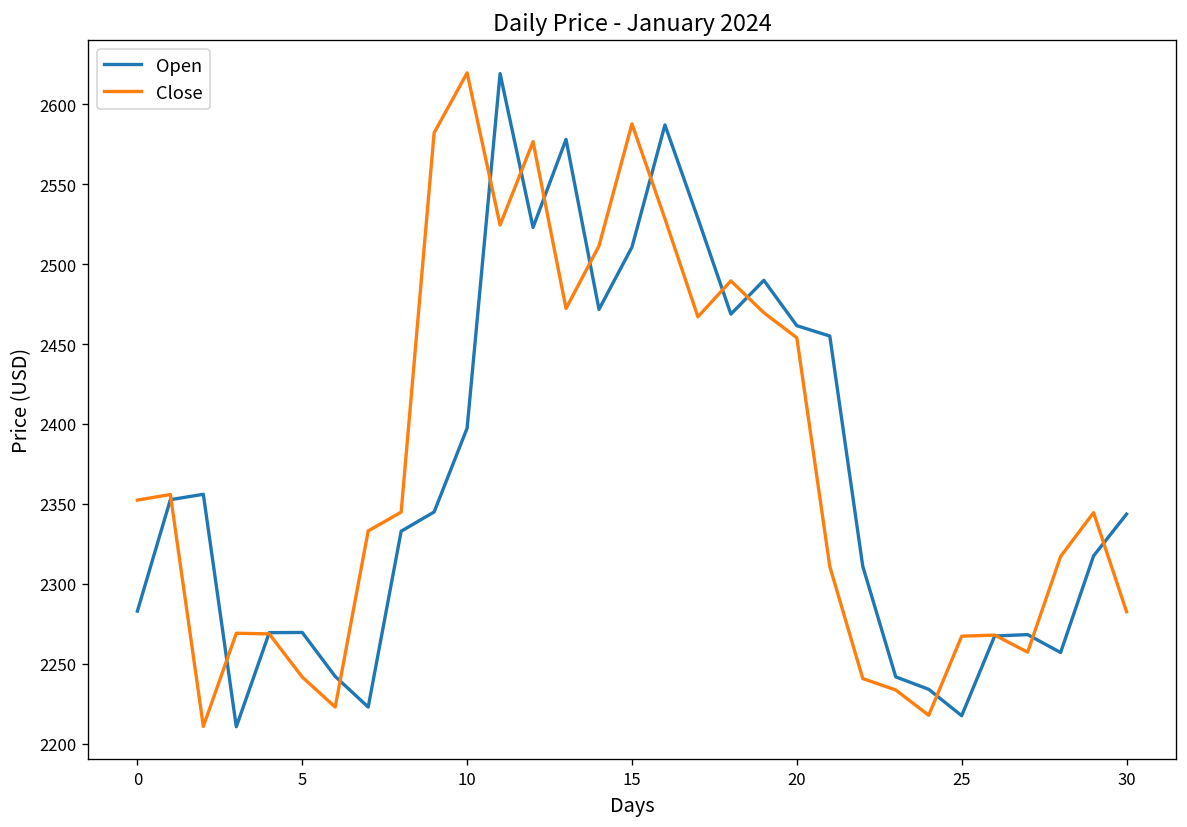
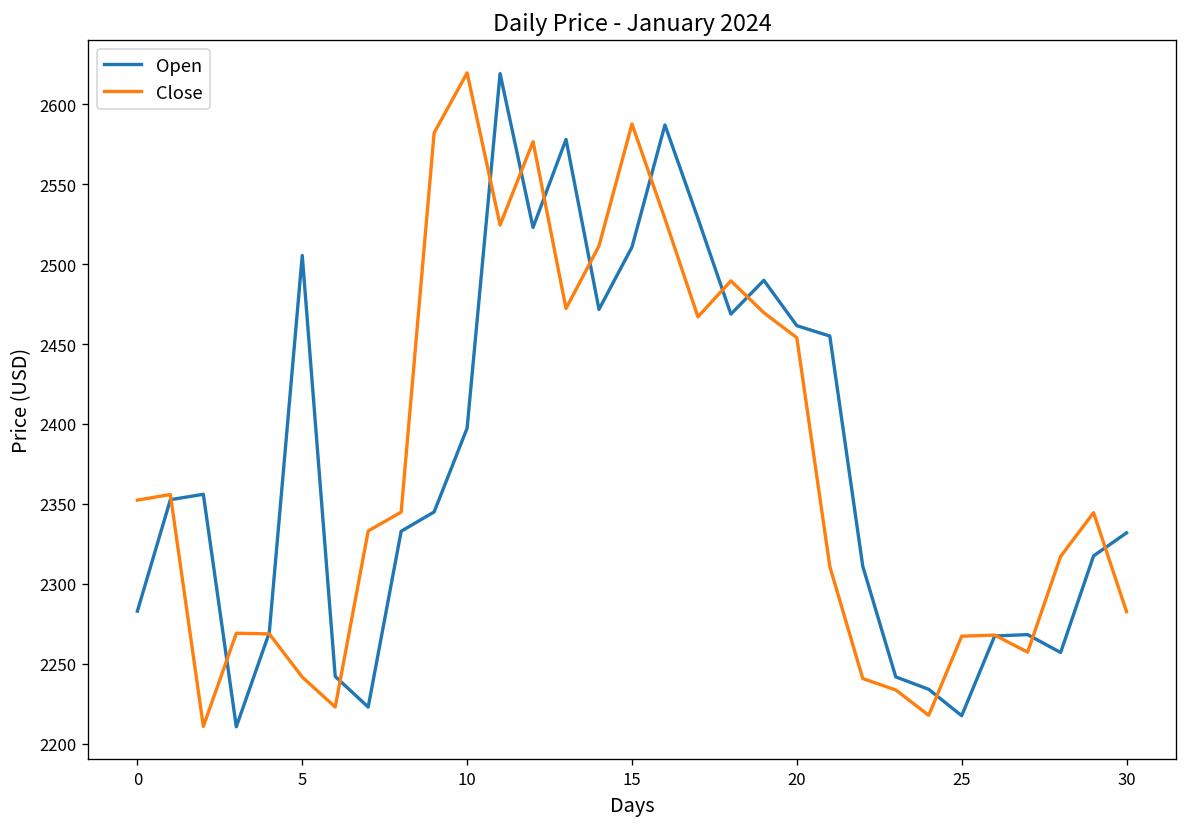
  {
    "Open": {
      "0": 2283,
-     "5": 2270,
+     "5": 2505,
      "10": 2397,
      "15": 2511,
      "20": 2461,
      "25": 2217,
-     "30": 2344
+     "30": 2332
    },
    "Close": {
      "0": 2352,
      "5": 2242,
      "10": 2620,
      "15": 2588,
      "20": 2454,
      "25": 2267,
      "30": 2283
    }
  }
